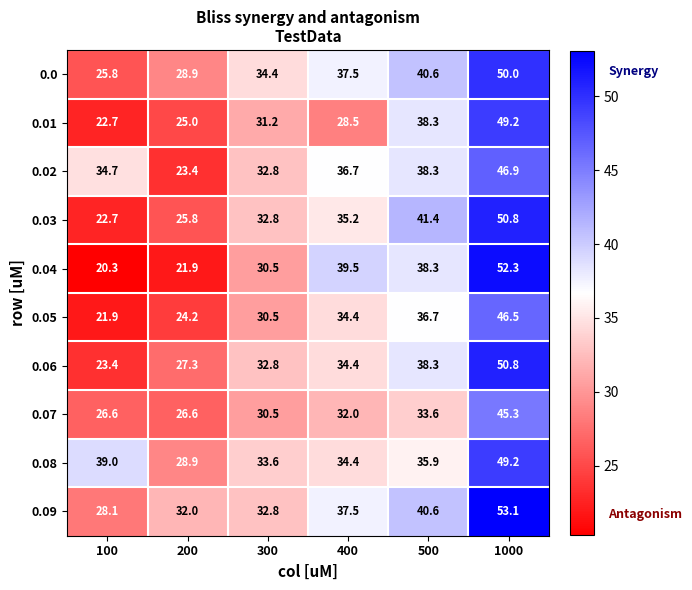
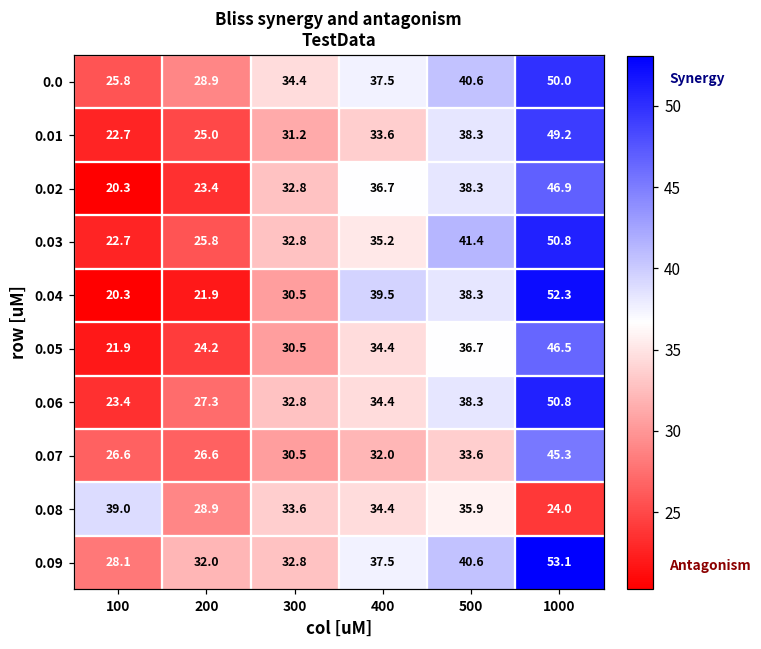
  {
    "0.0": {
      "100": 25.8,
      "200": 28.9,
      "300": 34.4,
      "400": 37.5,
      "500": 40.6,
      "1000": 50.0
    },
    "0.01": {
      "100": 22.7,
      "200": 25.0,
      "300": 31.2,
-     "400": 28.5,
+     "400": 33.6,
      "500": 38.3,
      "1000": 49.2
    },
    "0.02": {
-     "100": 34.7,
+     "100": 20.3,
      "200": 23.4,
      "300": 32.8,
      "400": 36.7,
      "500": 38.3,
      "1000": 46.9
    },
    "0.03": {
      "100": 22.7,
      "200": 25.8,
      "300": 32.8,
      "400": 35.2,
      "500": 41.4,
      "1000": 50.8
    },
    "0.04": {
      "100": 20.3,
      "200": 21.9,
      "300": 30.5,
      "400": 39.5,
      "500": 38.3,
      "1000": 52.3
    },
    "0.05": {
      "100": 21.9,
      "200": 24.2,
      "300": 30.5,
      "400": 34.4,
      "500": 36.7,
      "1000": 46.5
    },
    "0.06": {
      "100": 23.4,
      "200": 27.3,
      "300": 32.8,
      "400": 34.4,
      "500": 38.3,
      "1000": 50.8
    },
    "0.07": {
      "100": 26.6,
      "200": 26.6,
      "300": 30.5,
      "400": 32.0,
      "500": 33.6,
      "1000": 45.3
    },
    "0.08": {
      "100": 39.0,
      "200": 28.9,
      "300": 33.6,
      "400": 34.4,
      "500": 35.9,
-     "1000": 49.2
+     "1000": 24.0
    },
    "0.09": {
      "100": 28.1,
      "200": 32.0,
      "300": 32.8,
      "400": 37.5,
      "500": 40.6,
      "1000": 53.1
    }
  }
